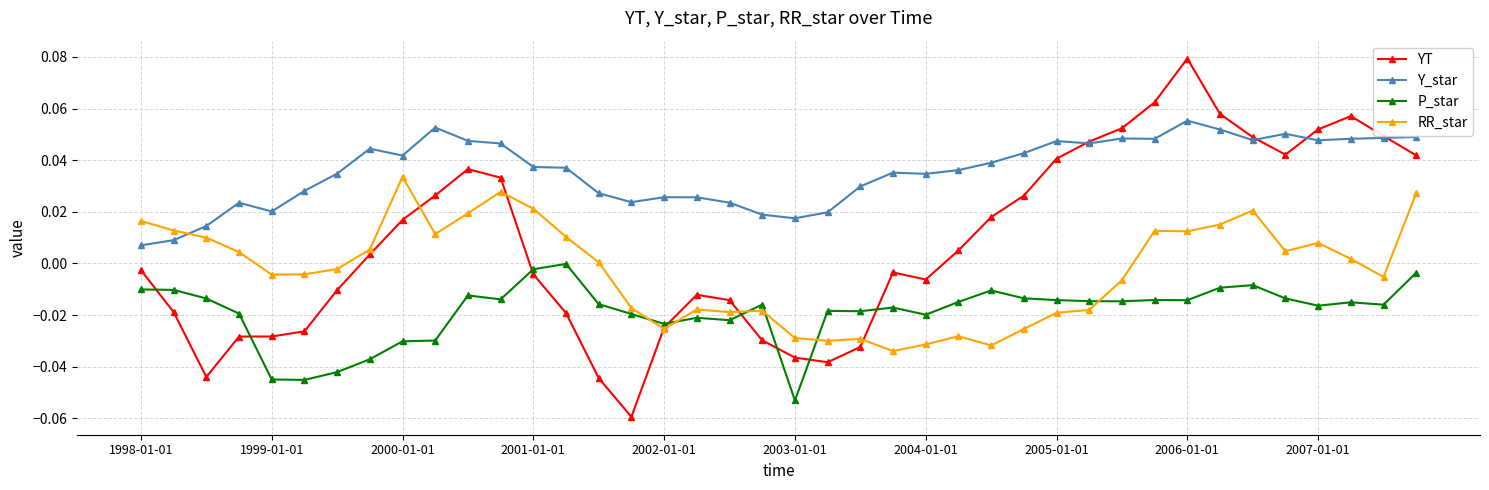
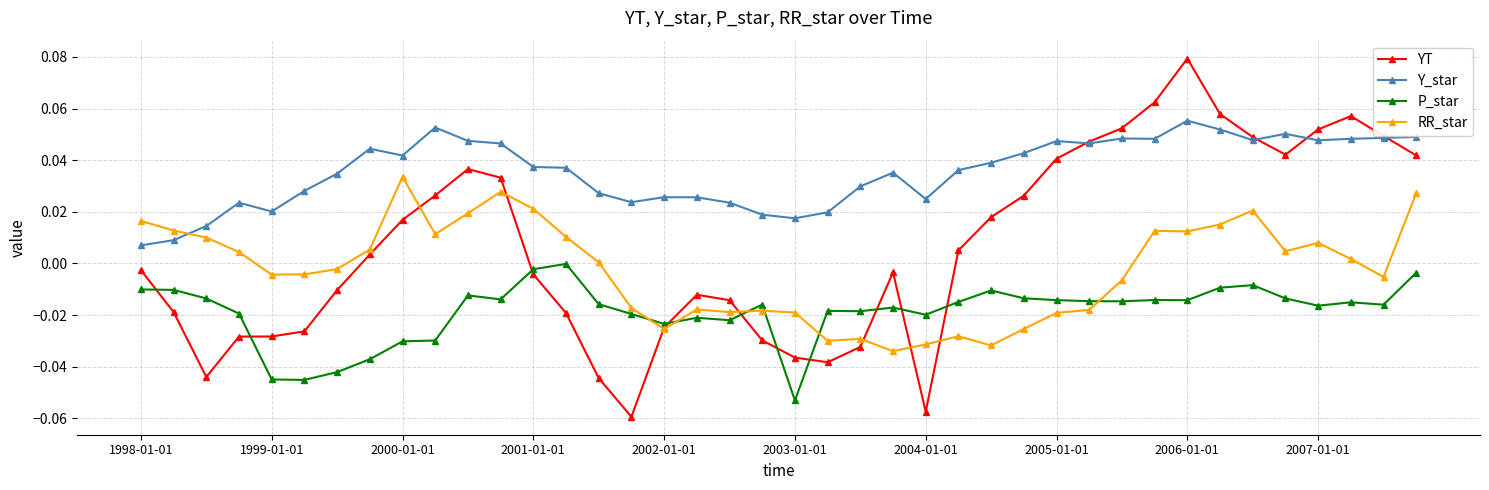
  {
    "YT": {
      "1998-01-01": -0.003,
      "1999-01-01": -0.028,
      "2000-01-01": 0.017,
      "2001-01-01": -0.004,
      "2003-01-01": -0.036,
-     "2004-01-01": -0.006,
+     "2004-01-01": -0.057,
      "2005-01-01": 0.041,
      "2006-01-01": 0.079,
      "2007-01-01": 0.052
    },
    "Y_star": {
      "1998-01-01": 0.007,
      "1999-01-01": 0.020,
      "2000-01-01": 0.042,
      "2001-01-01": 0.037,
      "2002-01-01": 0.026,
      "2003-01-01": 0.017,
-     "2004-01-01": 0.035,
+     "2004-01-01": 0.025,
      "2005-01-01": 0.047,
      "2006-01-01": 0.055,
      "2007-01-01": 0.048
    },
    "P_star": {
      "1998-01-01": -0.010,
      "1999-01-01": -0.045,
      "2000-01-01": -0.030,
      "2001-01-01": -0.002,
      "2002-01-01": -0.023,
      "2003-01-01": -0.053,
      "2004-01-01": -0.020,
      "2005-01-01": -0.014,
      "2006-01-01": -0.014,
      "2007-01-01": -0.016
    },
    "RR_star": {
      "1998-01-01": 0.016,
      "1999-01-01": -0.004,
      "2000-01-01": 0.034,
      "2001-01-01": 0.021,
-     "2003-01-01": -0.029,
+     "2003-01-01": -0.019,
      "2004-01-01": -0.031,
      "2005-01-01": -0.019,
      "2006-01-01": 0.012,
      "2007-01-01": 0.008
    }
  }
